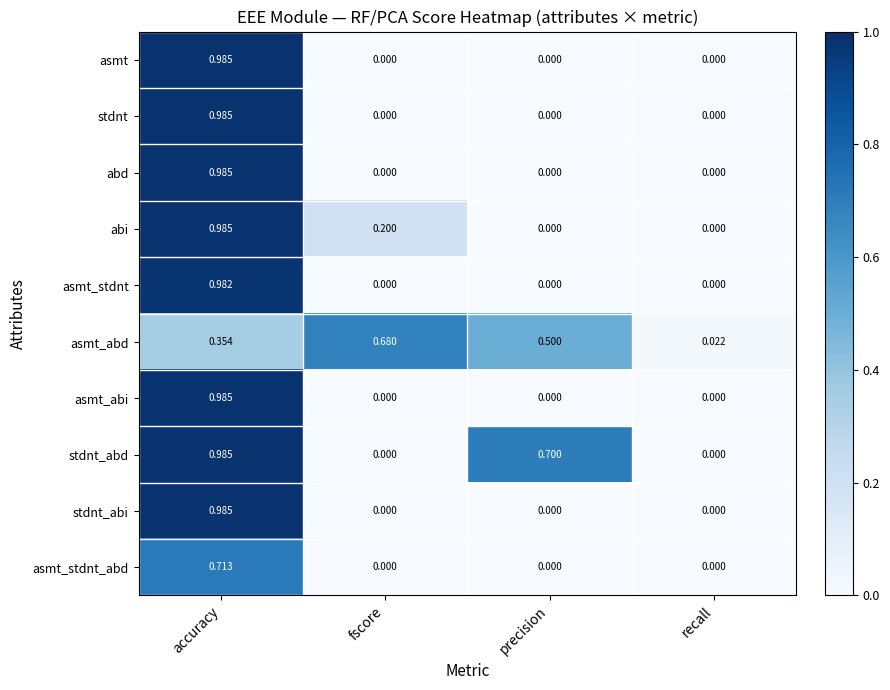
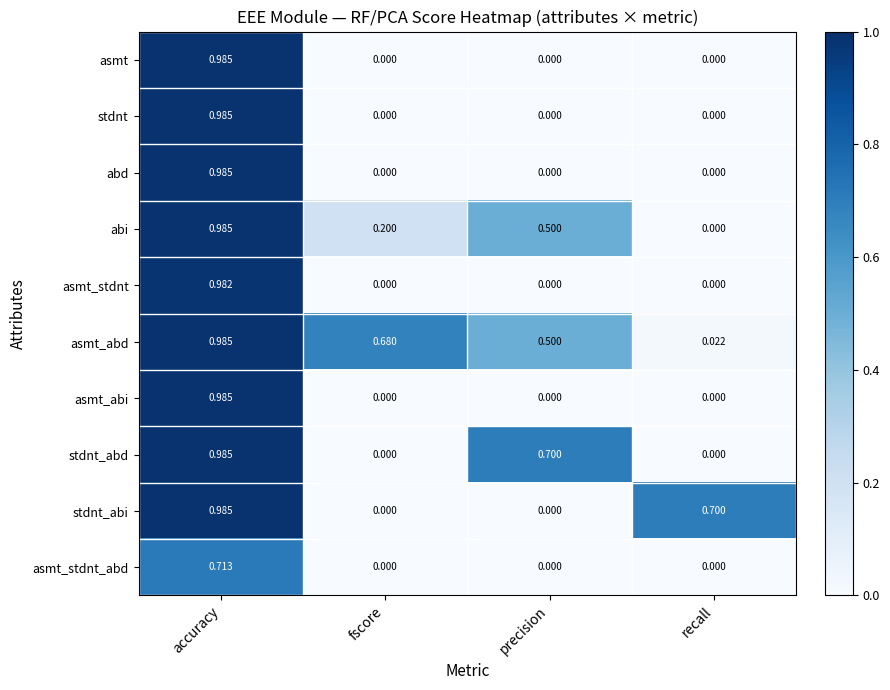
  {
    "asmt": {
      "accuracy": 0.985,
      "fscore": 0.000,
      "precision": 0.000,
      "recall": 0.000
    },
    "stdnt": {
      "accuracy": 0.985,
      "fscore": 0.000,
      "precision": 0.000,
      "recall": 0.000
    },
    "abd": {
      "accuracy": 0.985,
      "fscore": 0.000,
      "precision": 0.000,
      "recall": 0.000
    },
    "abi": {
      "accuracy": 0.985,
      "fscore": 0.200,
-     "precision": 0.000,
+     "precision": 0.500,
      "recall": 0.000
    },
    "asmt_stdnt": {
      "accuracy": 0.982,
      "fscore": 0.000,
      "precision": 0.000,
      "recall": 0.000
    },
    "asmt_abd": {
-     "accuracy": 0.354,
+     "accuracy": 0.985,
      "fscore": 0.680,
      "precision": 0.500,
      "recall": 0.022
    },
    "asmt_abi": {
      "accuracy": 0.985,
      "fscore": 0.000,
      "precision": 0.000,
      "recall": 0.000
    },
    "stdnt_abd": {
      "accuracy": 0.985,
      "fscore": 0.000,
      "precision": 0.700,
      "recall": 0.000
    },
    "stdnt_abi": {
      "accuracy": 0.985,
      "fscore": 0.000,
      "precision": 0.000,
-     "recall": 0.000
+     "recall": 0.700
    },
    "asmt_stdnt_abd": {
      "accuracy": 0.713,
      "fscore": 0.000,
      "precision": 0.000,
      "recall": 0.000
    }
  }
